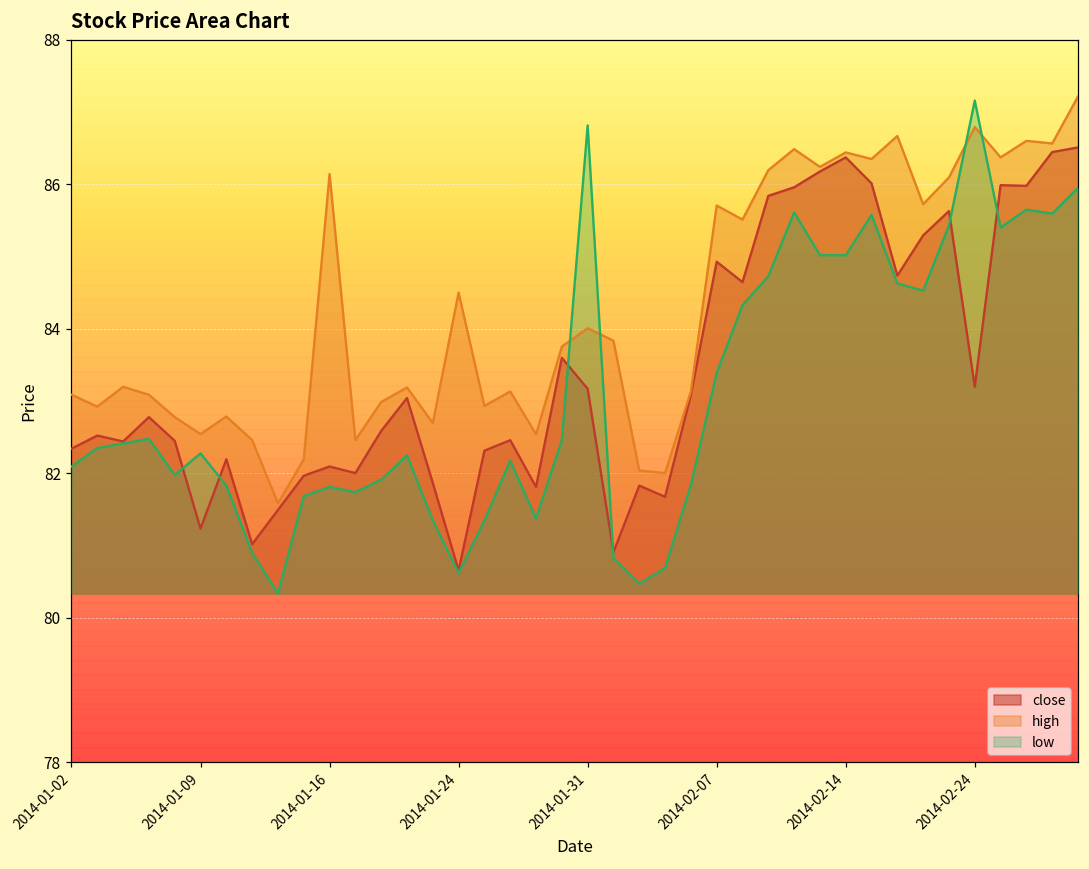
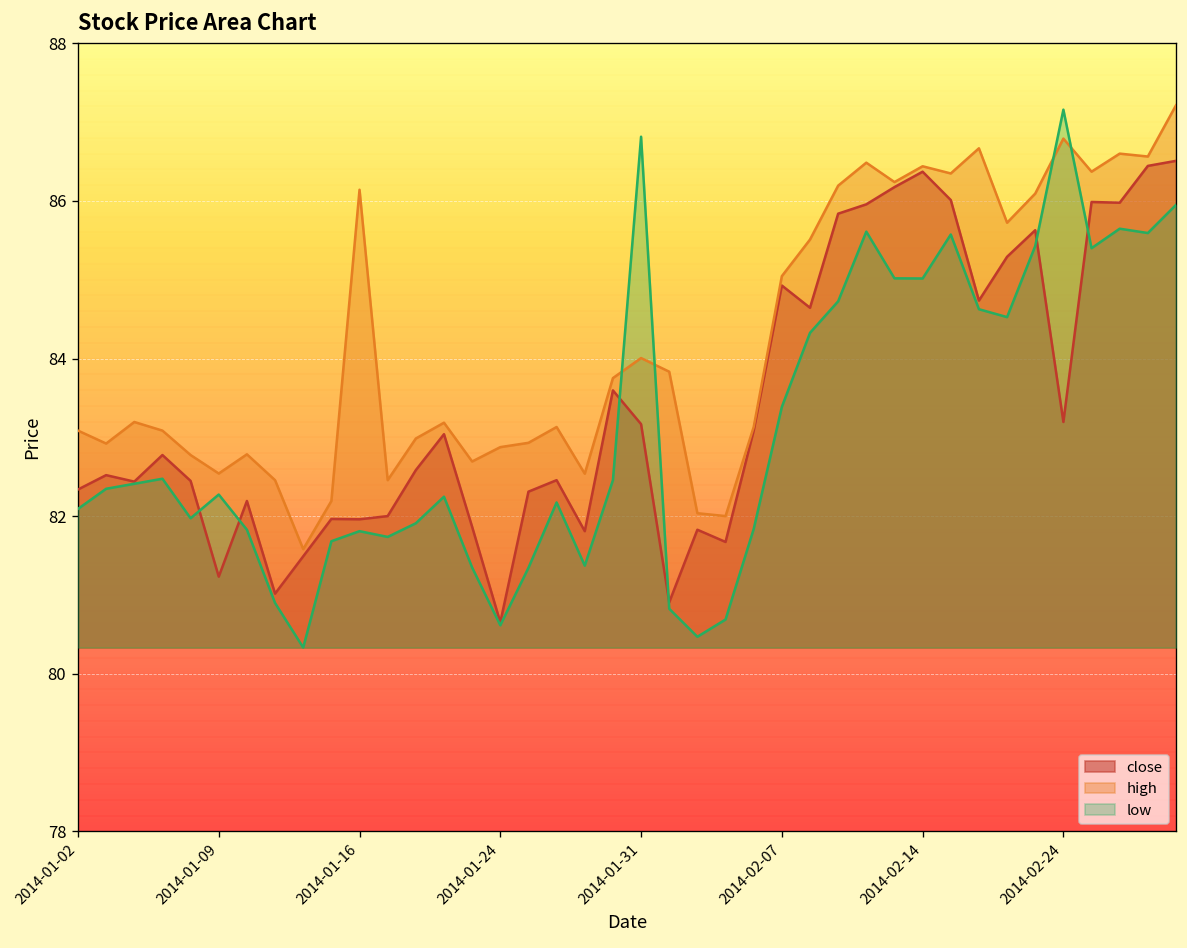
  {
    "close": {
      "2014-01-02": 82.3,
      "2014-01-09": 81.2,
-     "2014-01-16": 82.1,
+     "2014-01-16": 82.0,
      "2014-01-31": 83.2,
      "2014-02-07": 84.9,
      "2014-02-14": 86.4,
      "2014-02-24": 83.2
    },
    "high": {
      "2014-01-02": 83.1,
      "2014-01-09": 82.5,
      "2014-01-16": 86.1,
-     "2014-01-24": 84.5,
+     "2014-01-24": 82.9,
      "2014-01-31": 84.0,
-     "2014-02-07": 85.7,
+     "2014-02-07": 85.0,
      "2014-02-14": 86.4,
      "2014-02-24": 86.8
    },
    "low": {
      "2014-01-02": 82.1,
      "2014-01-09": 82.3,
      "2014-01-16": 81.8,
      "2014-01-31": 86.8,
      "2014-02-07": 83.4,
      "2014-02-14": 85.0,
      "2014-02-24": 87.2
    }
  }
